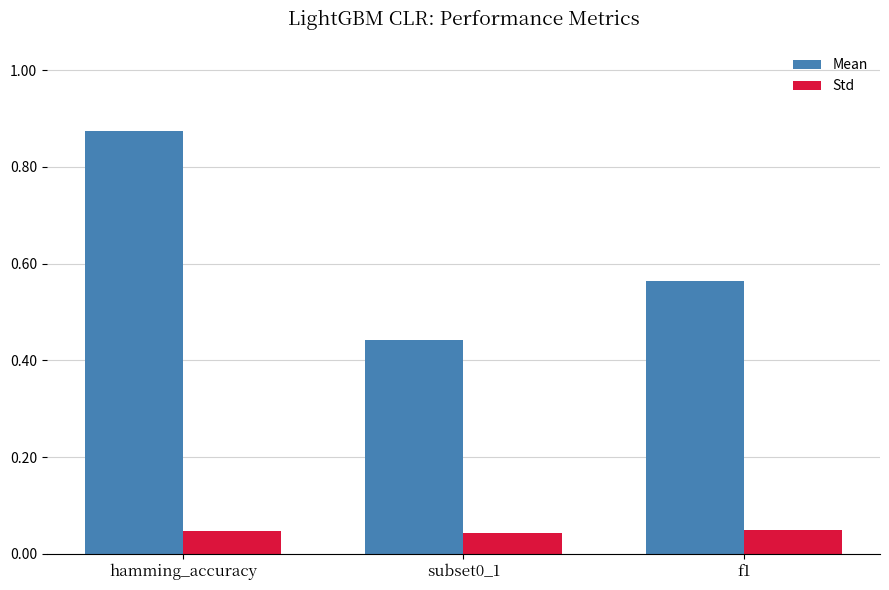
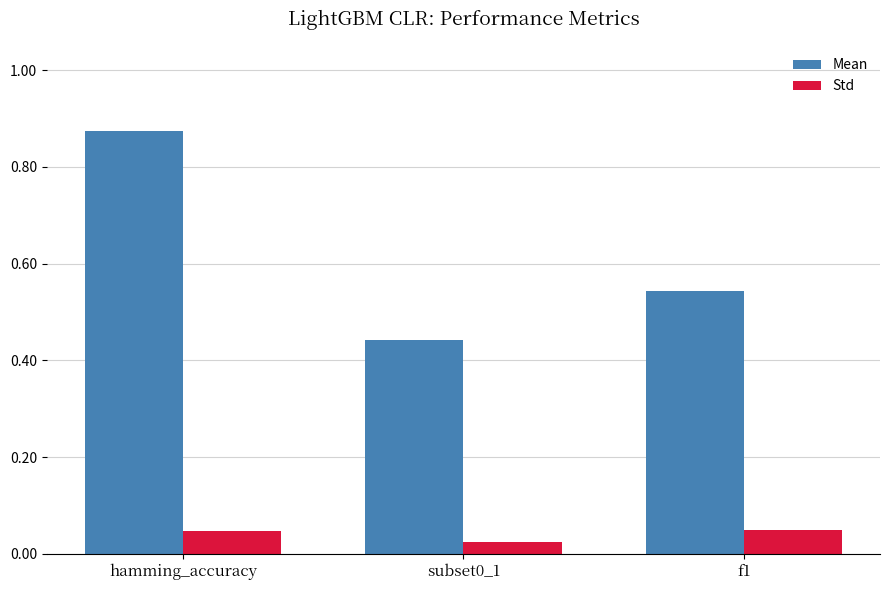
  {
    "Mean": {
      "hamming_accuracy": 0.87,
      "subset0_1": 0.44,
-     "f1": 0.56
+     "f1": 0.54
    },
    "Std": {
      "hamming_accuracy": 0.05,
-     "subset0_1": 0.04,
+     "subset0_1": 0.02,
      "f1": 0.05
    }
  }
